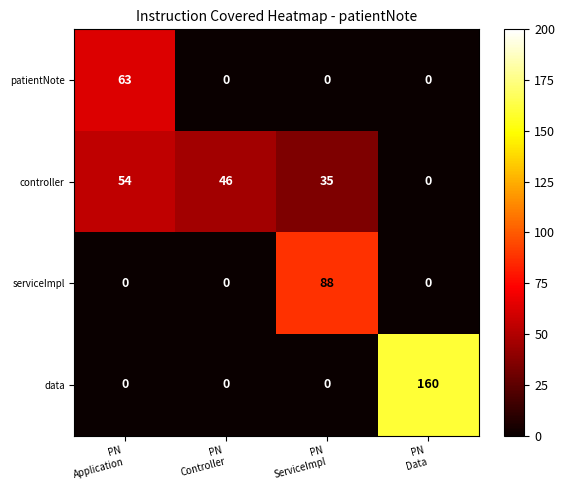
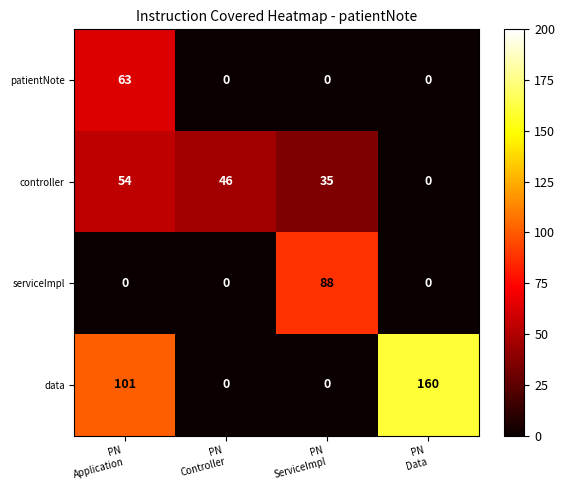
  {
    "patientNote": {
      "PN Application": 63,
      "PN Controller": 0,
      "PN ServiceImpl": 0,
      "PN Data": 0
    },
    "controller": {
      "PN Application": 54,
      "PN Controller": 46,
      "PN ServiceImpl": 35,
      "PN Data": 0
    },
    "serviceImpl": {
      "PN Application": 0,
      "PN Controller": 0,
      "PN ServiceImpl": 88,
      "PN Data": 0
    },
    "data": {
-     "PN Application": 0,
+     "PN Application": 101,
      "PN Controller": 0,
      "PN ServiceImpl": 0,
      "PN Data": 160
    }
  }
